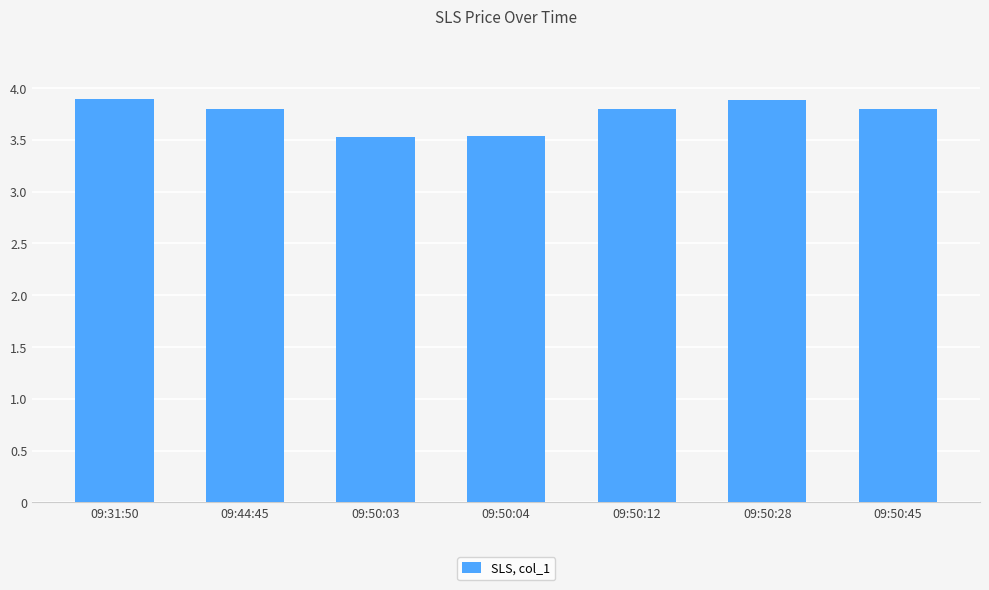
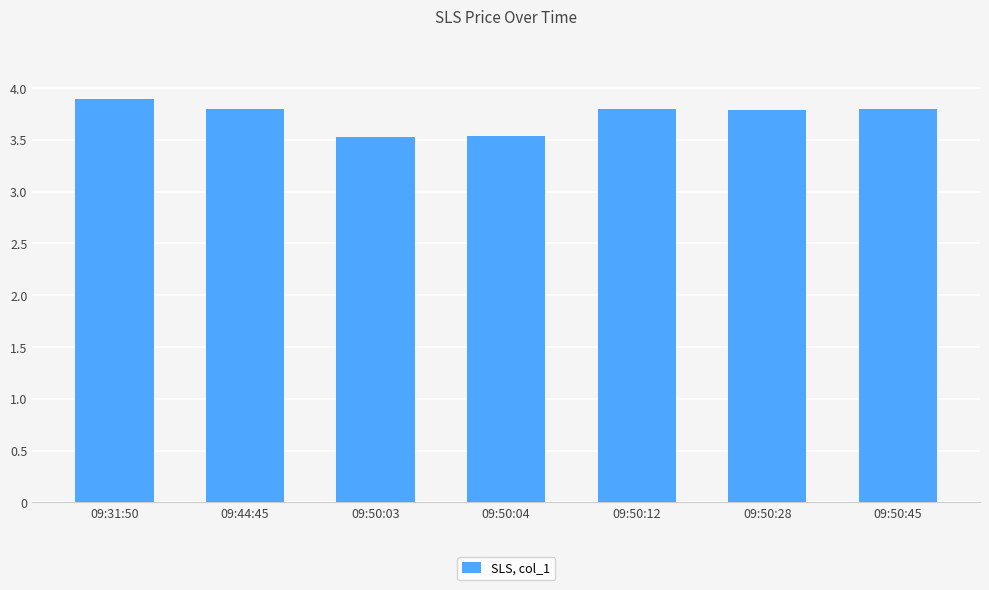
  {
    "09:31:50": 3.89,
    "09:44:45": 3.80,
    "09:50:03": 3.53,
    "09:50:04": 3.54,
    "09:50:12": 3.80,
-   "09:50:28": 3.88,
+   "09:50:28": 3.79,
    "09:50:45": 3.80
  }
